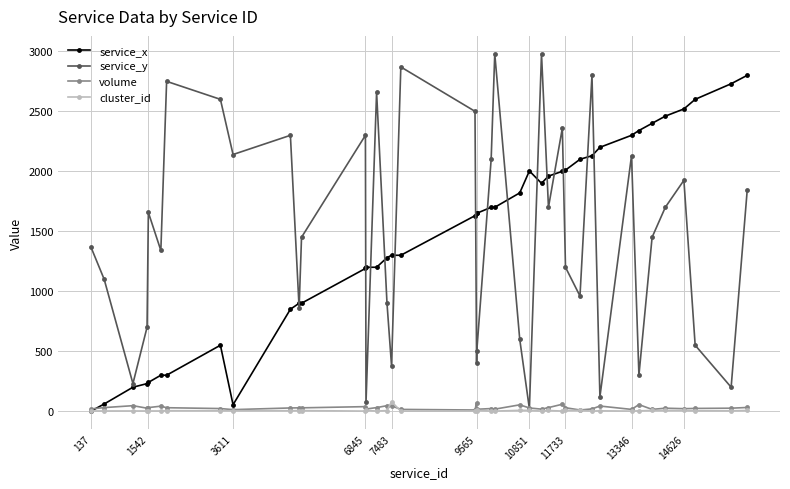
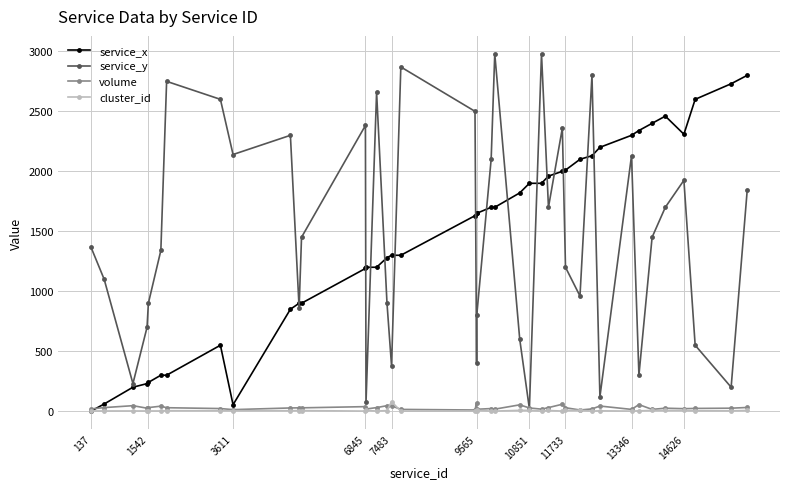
  {
    "service_x": {
      "1542": 240,
      "3611": 50,
      "6845": 1190,
      "7483": 1300,
      "9565": 1650,
-     "10851": 2000,
+     "10851": 1900,
      "11733": 2010,
      "13346": 2300,
-     "14626": 2520
+     "14626": 2310
    },
    "service_y": {
      "137": 1370,
-     "1542": 1660,
+     "1542": 900,
      "3611": 2140,
-     "6845": 2300,
+     "6845": 2380,
      "7483": 380,
-     "9565": 500,
+     "9565": 800,
      "11733": 1200,
      "13346": 2130,
      "14626": 1930
    },
    "volume": {
      "1542": 30,
      "6845": 40,
      "7483": 50,
      "11733": 30
    },
    "cluster_id": {
      "1542": 0,
      "7483": 80,
      "11733": 10
    }
  }
